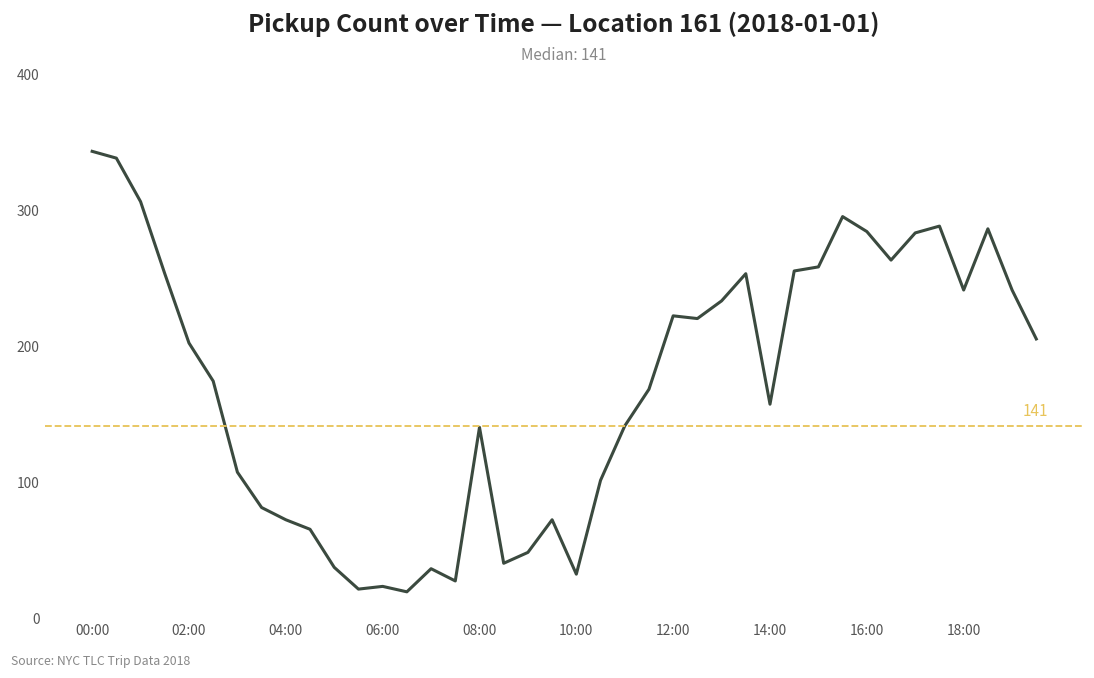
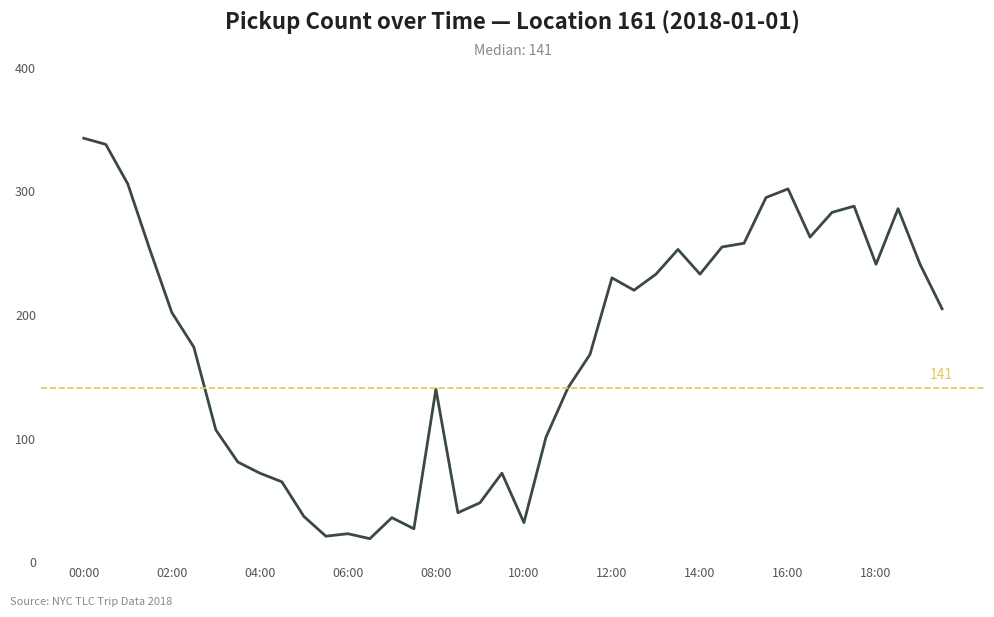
  {
    "00:00": 343,
    "02:00": 202,
    "04:00": 72,
    "06:00": 23,
    "08:00": 140,
    "10:00": 32,
-   "12:00": 222,
-   "14:00": 157,
-   "16:00": 284,
+   "12:00": 230,
+   "14:00": 233,
+   "16:00": 302,
    "18:00": 241
  }
